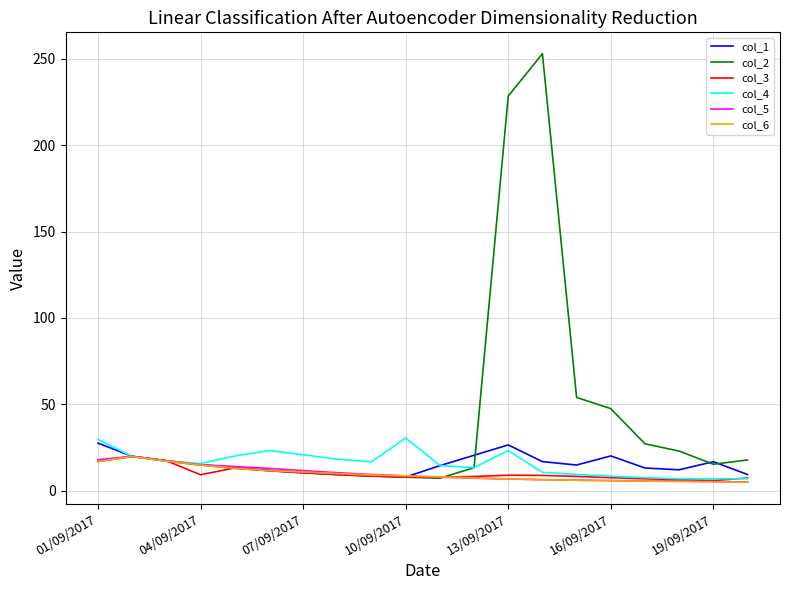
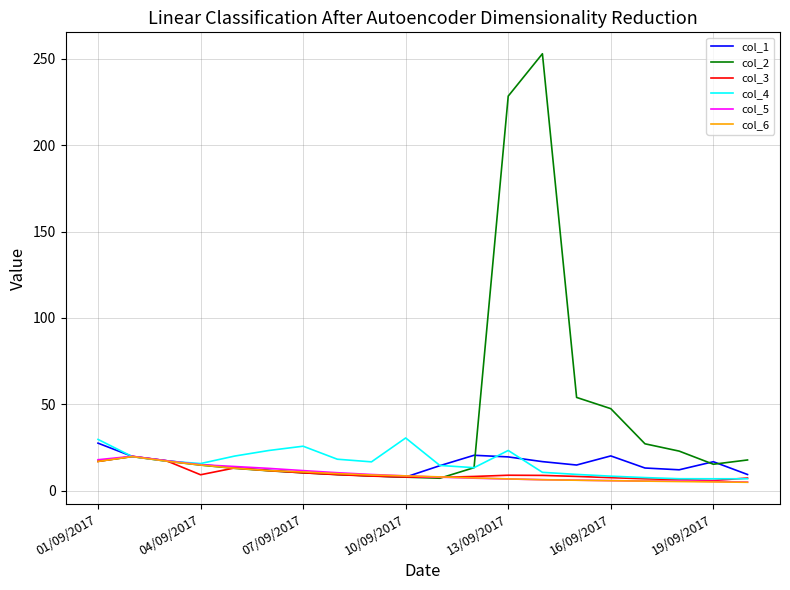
  {
    "col_1": {
      "01/09/2017": 27,
-     "13/09/2017": 26,
+     "13/09/2017": 20,
      "16/09/2017": 20
    },
    "col_2": {
      "13/09/2017": 228,
      "16/09/2017": 47
    },
    "col_3": {
      "04/09/2017": 9,
      "13/09/2017": 9
    },
    "col_4": {
      "01/09/2017": 30,
-     "07/09/2017": 21,
+     "07/09/2017": 26,
      "10/09/2017": 30,
      "13/09/2017": 23
    }
  }
